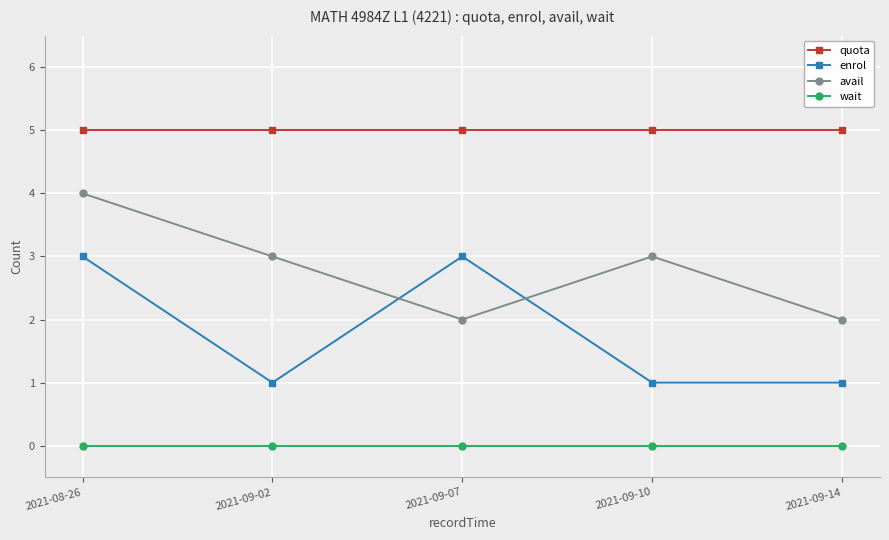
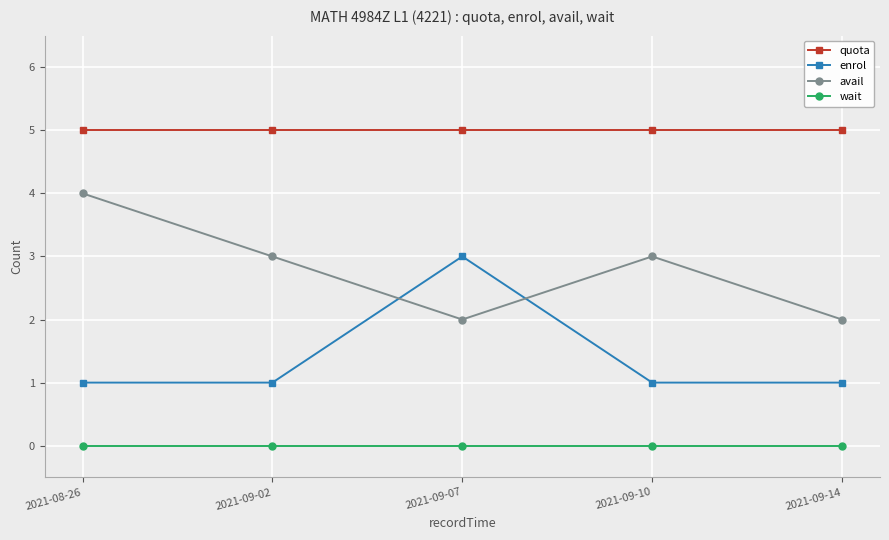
  {
    "quota": {
      "2021-08-26": 5,
      "2021-09-02": 5,
      "2021-09-07": 5,
      "2021-09-10": 5,
      "2021-09-14": 5
    },
    "enrol": {
-     "2021-08-26": 3,
+     "2021-08-26": 1,
      "2021-09-02": 1,
      "2021-09-07": 3,
      "2021-09-10": 1,
      "2021-09-14": 1
    },
    "avail": {
      "2021-08-26": 4,
      "2021-09-02": 3,
      "2021-09-07": 2,
      "2021-09-10": 3,
      "2021-09-14": 2
    },
    "wait": {
      "2021-08-26": 0,
      "2021-09-02": 0,
      "2021-09-07": 0,
      "2021-09-10": 0,
      "2021-09-14": 0
    }
  }
